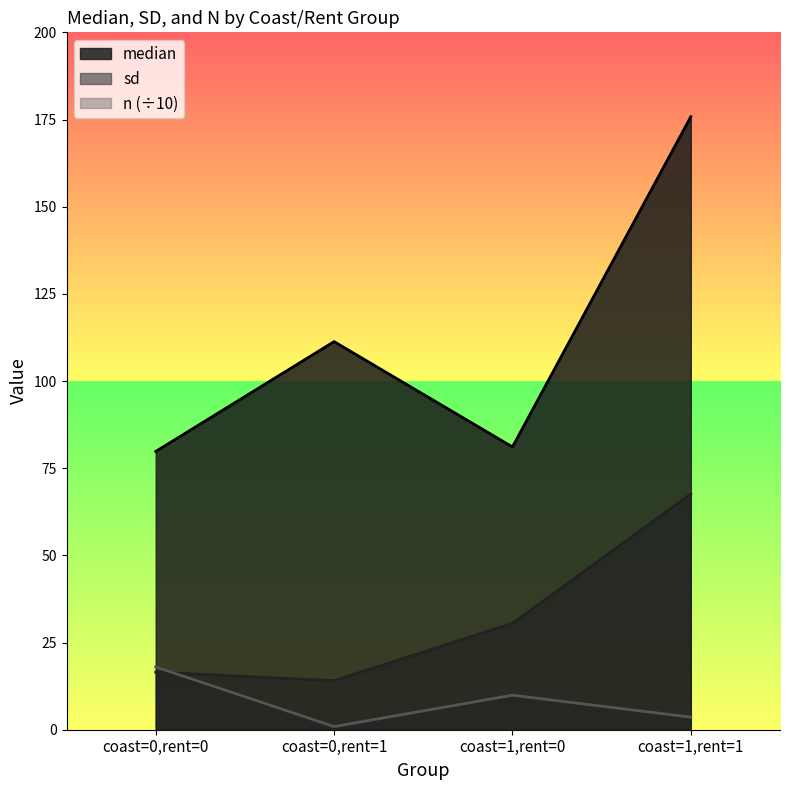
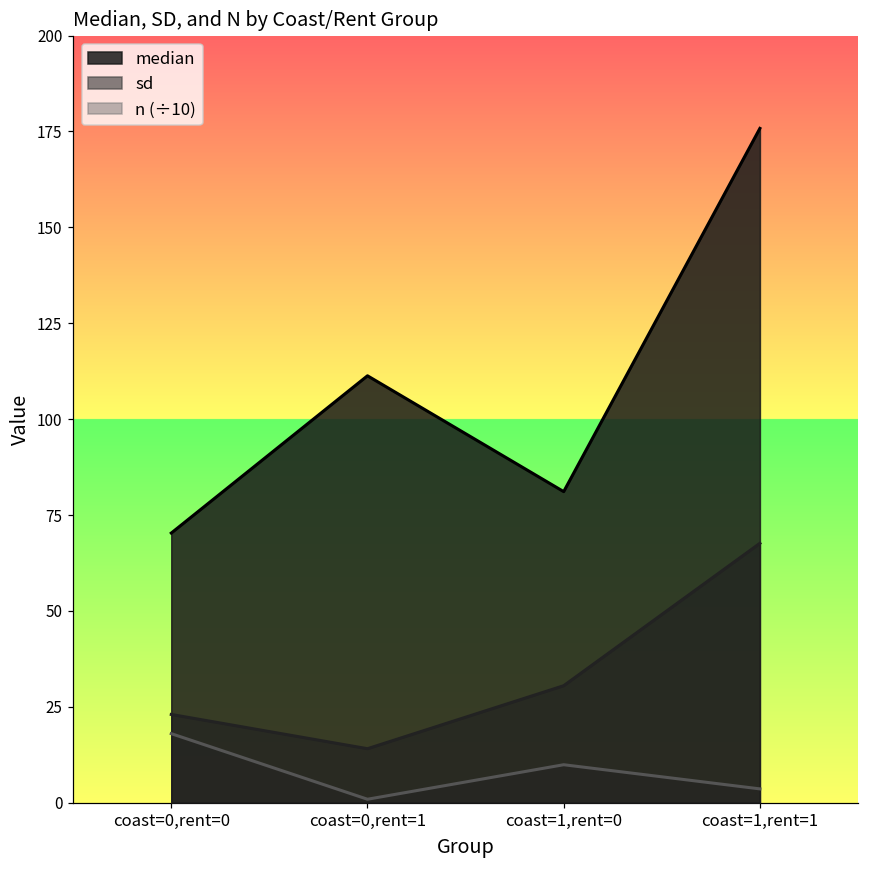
  {
    "median": {
-     "coast=0,rent=0": 80,
+     "coast=0,rent=0": 70,
      "coast=0,rent=1": 111,
      "coast=1,rent=0": 81,
      "coast=1,rent=1": 176
    },
    "sd": {
-     "coast=0,rent=0": 17,
+     "coast=0,rent=0": 23,
      "coast=0,rent=1": 14,
      "coast=1,rent=0": 30,
      "coast=1,rent=1": 68
    },
    "n (÷10)": {
      "coast=0,rent=0": 18,
      "coast=0,rent=1": 1,
      "coast=1,rent=0": 10,
      "coast=1,rent=1": 4
    }
  }
